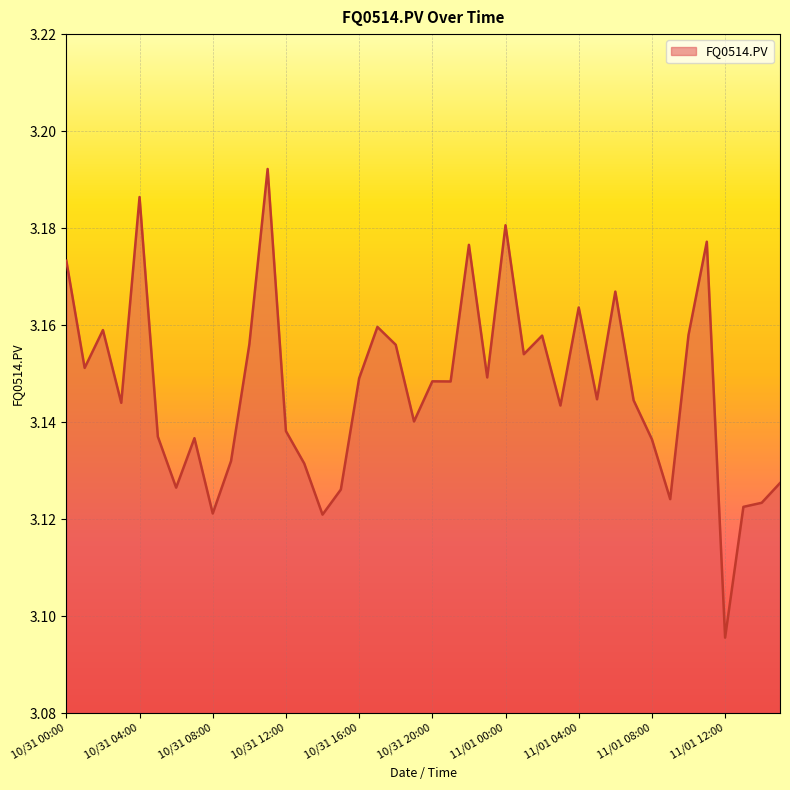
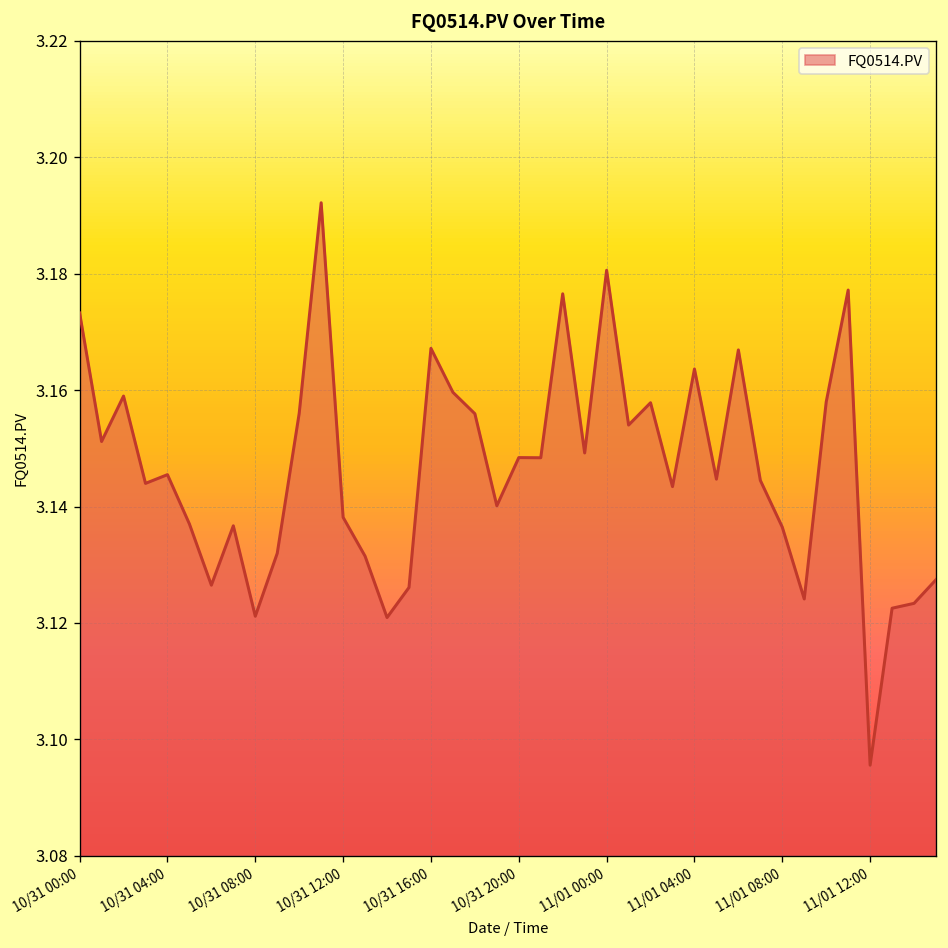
  {
    "10/31 00:00": 3.173,
-   "10/31 04:00": 3.186,
+   "10/31 04:00": 3.145,
    "10/31 08:00": 3.121,
    "10/31 12:00": 3.138,
-   "10/31 16:00": 3.149,
+   "10/31 16:00": 3.167,
    "10/31 20:00": 3.148,
    "11/01 00:00": 3.181,
    "11/01 04:00": 3.164,
    "11/01 08:00": 3.136,
    "11/01 12:00": 3.096
  }
